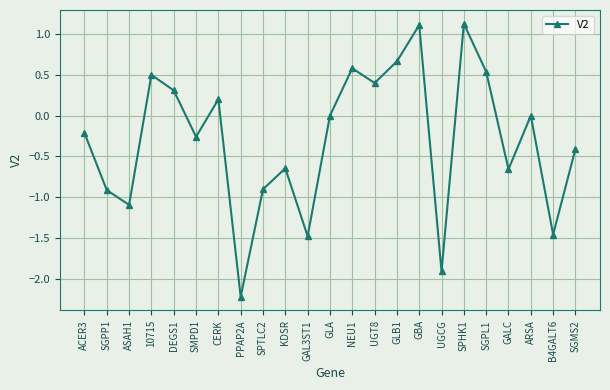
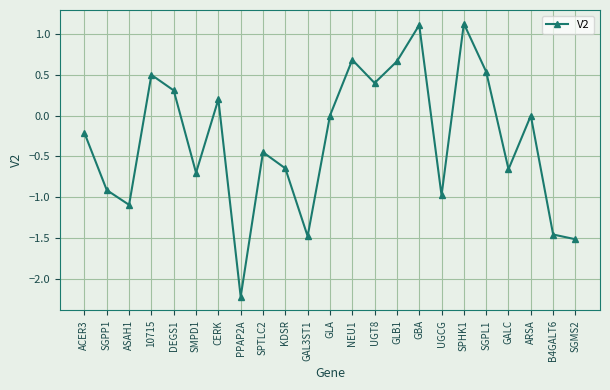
  {
    "ACER3": -0.2,
    "SGPP1": -0.9,
    "ASAH1": -1.1,
    "10715": 0.5,
    "DEGS1": 0.3,
-   "SMPD1": -0.3,
+   "SMPD1": -0.7,
    "CERK": 0.2,
    "PPAP2A": -2.2,
-   "SPTLC2": -0.9,
+   "SPTLC2": -0.4,
    "KDSR": -0.6,
    "GAL3ST1": -1.5,
    "GLA": 0.0,
-   "NEU1": 0.6,
+   "NEU1": 0.7,
    "UGT8": 0.4,
    "GLB1": 0.7,
    "GBA": 1.1,
-   "UGCG": -1.9,
+   "UGCG": -1.0,
    "SPHK1": 1.1,
    "SGPL1": 0.5,
    "GALC": -0.7,
    "ARSA": 0.0,
    "B4GALT6": -1.5,
-   "SGMS2": -0.4
+   "SGMS2": -1.5
  }
